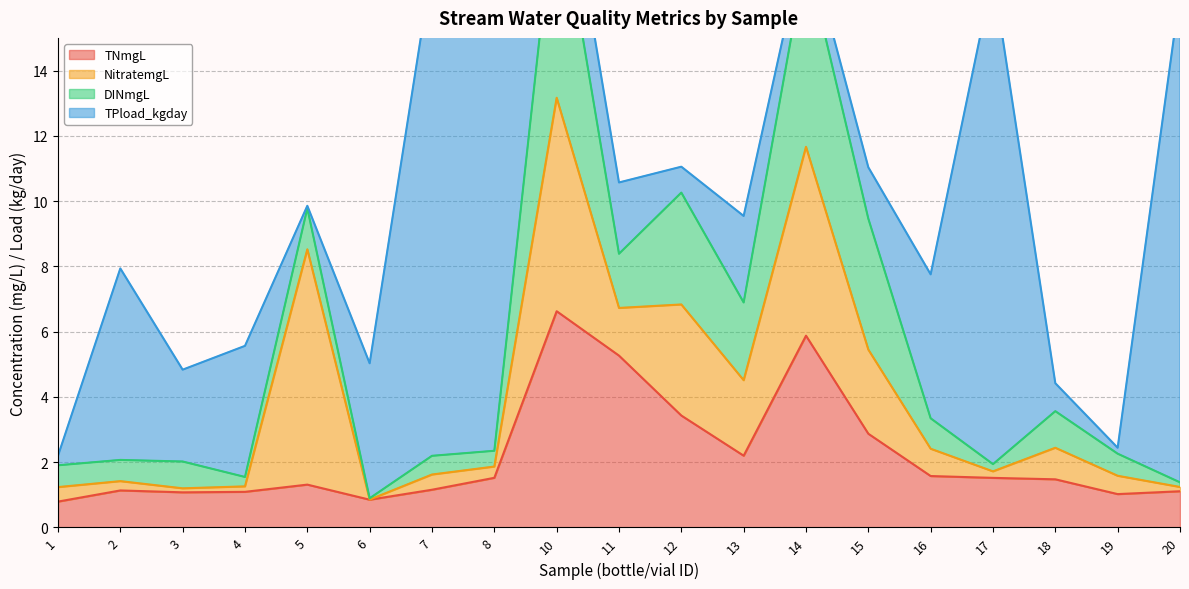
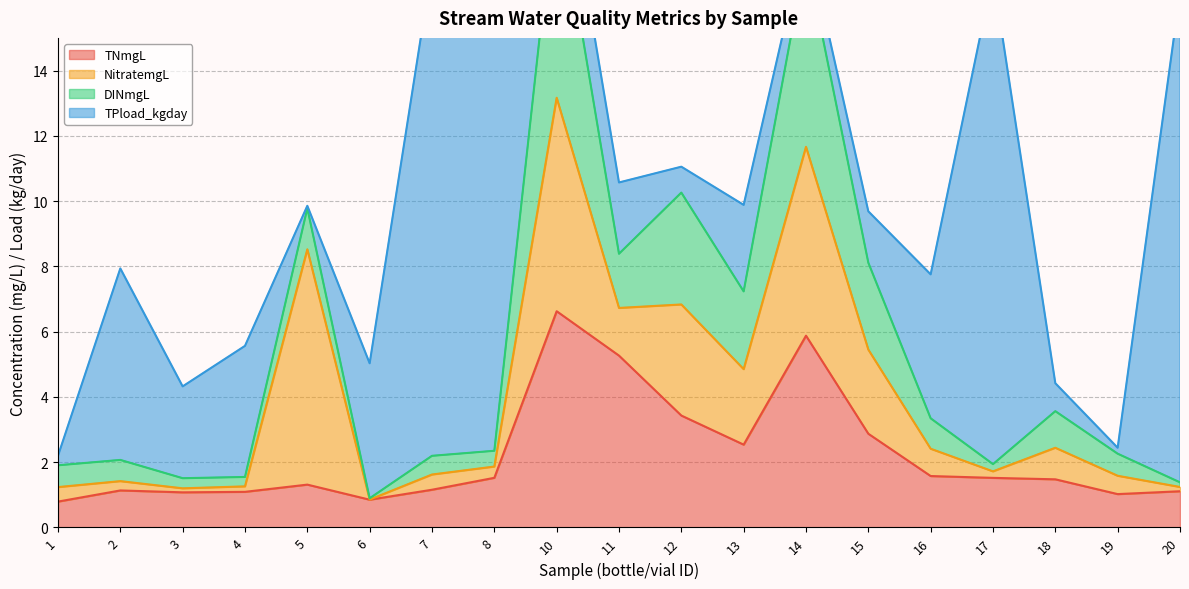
  {
    "TNmgL": {
      "1": 0.8,
      "2": 1.1,
      "3": 1.1,
      "4": 1.1,
      "5": 1.3,
      "7": 1.2,
      "8": 1.5,
      "10": 6.6,
      "11": 5.3,
      "12": 3.4,
-     "13": 2.2,
+     "13": 2.5,
      "14": 5.9,
      "15": 2.9,
      "16": 1.6,
      "17": 1.5,
      "18": 1.5,
      "19": 1.0,
      "20": 1.1
    },
    "NitratemgL": {
      "1": 0.4,
      "2": 0.3,
      "3": 0.1,
      "4": 0.2,
      "5": 7.2,
      "7": 0.5,
      "8": 0.3,
      "10": 6.5,
      "11": 1.5,
      "12": 3.4,
      "13": 2.3,
      "14": 5.8,
      "15": 2.6,
      "16": 0.8,
      "17": 0.2,
      "18": 1.0,
      "19": 0.6,
      "20": 0.1
    },
    "DINmgL": {
      "1": 0.7,
      "2": 0.7,
-     "3": 0.8,
+     "3": 0.3,
      "4": 0.3,
      "7": 0.6,
      "8": 0.5,
      "11": 1.7,
      "12": 3.4,
      "13": 2.4,
-     "15": 4.0,
+     "15": 2.7,
      "16": 0.9,
      "17": 0.2,
      "18": 1.1,
      "19": 0.7,
      "20": 0.1
    },
    "TPload_kgday": {
      "1": 0.3,
      "2": 5.9,
      "3": 2.8,
      "4": 4.0,
      "6": 4.1,
      "11": 2.2,
      "12": 0.8,
      "13": 2.7,
      "15": 1.6,
      "16": 4.4,
      "18": 0.9,
      "19": 0.2
    }
  }
